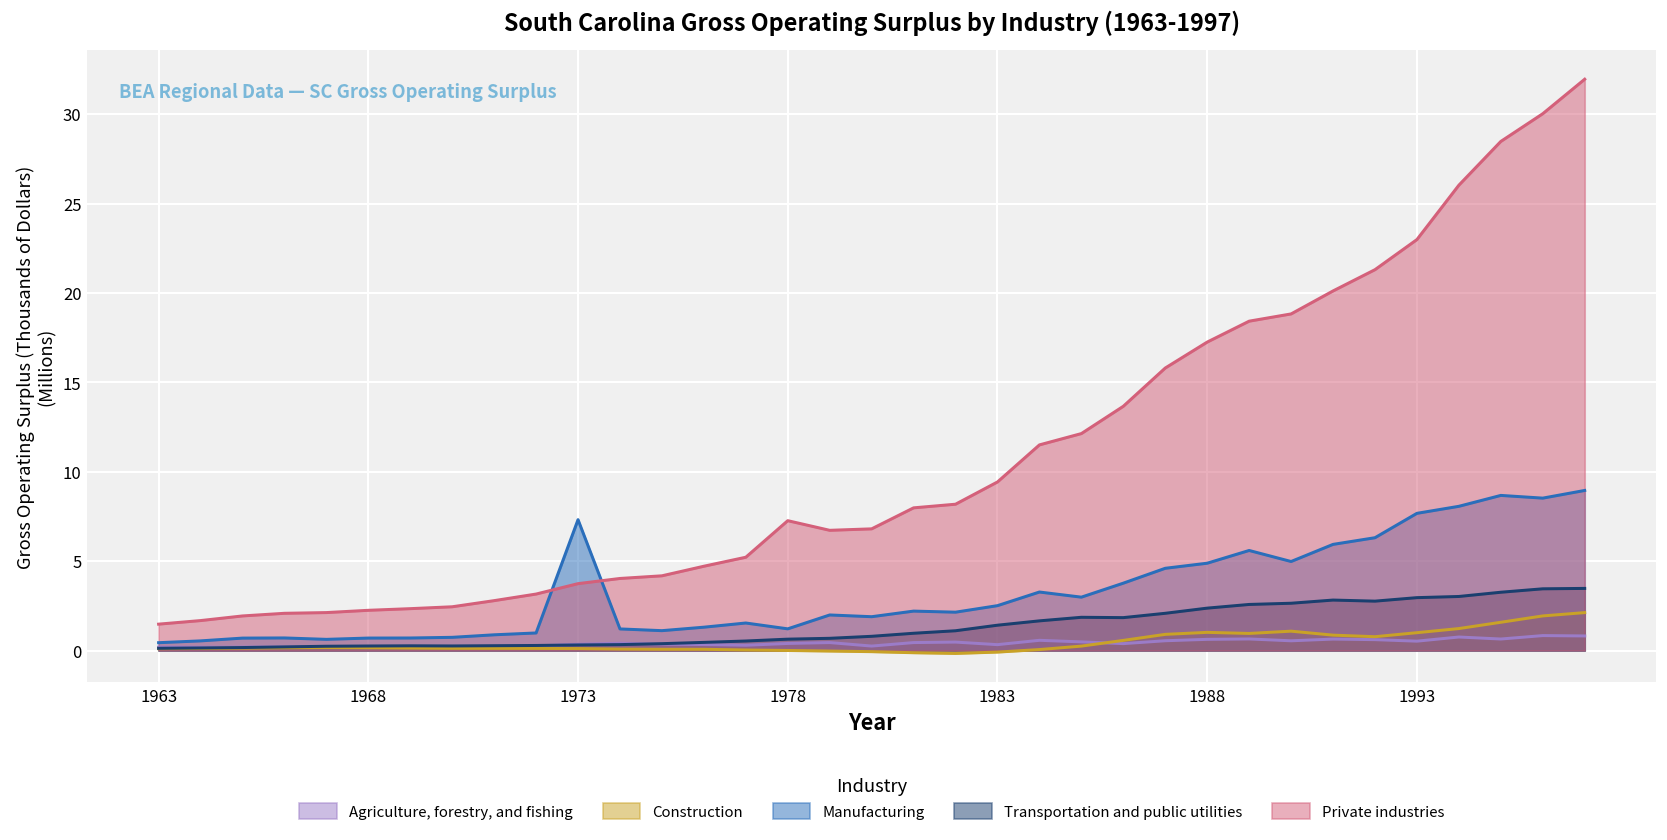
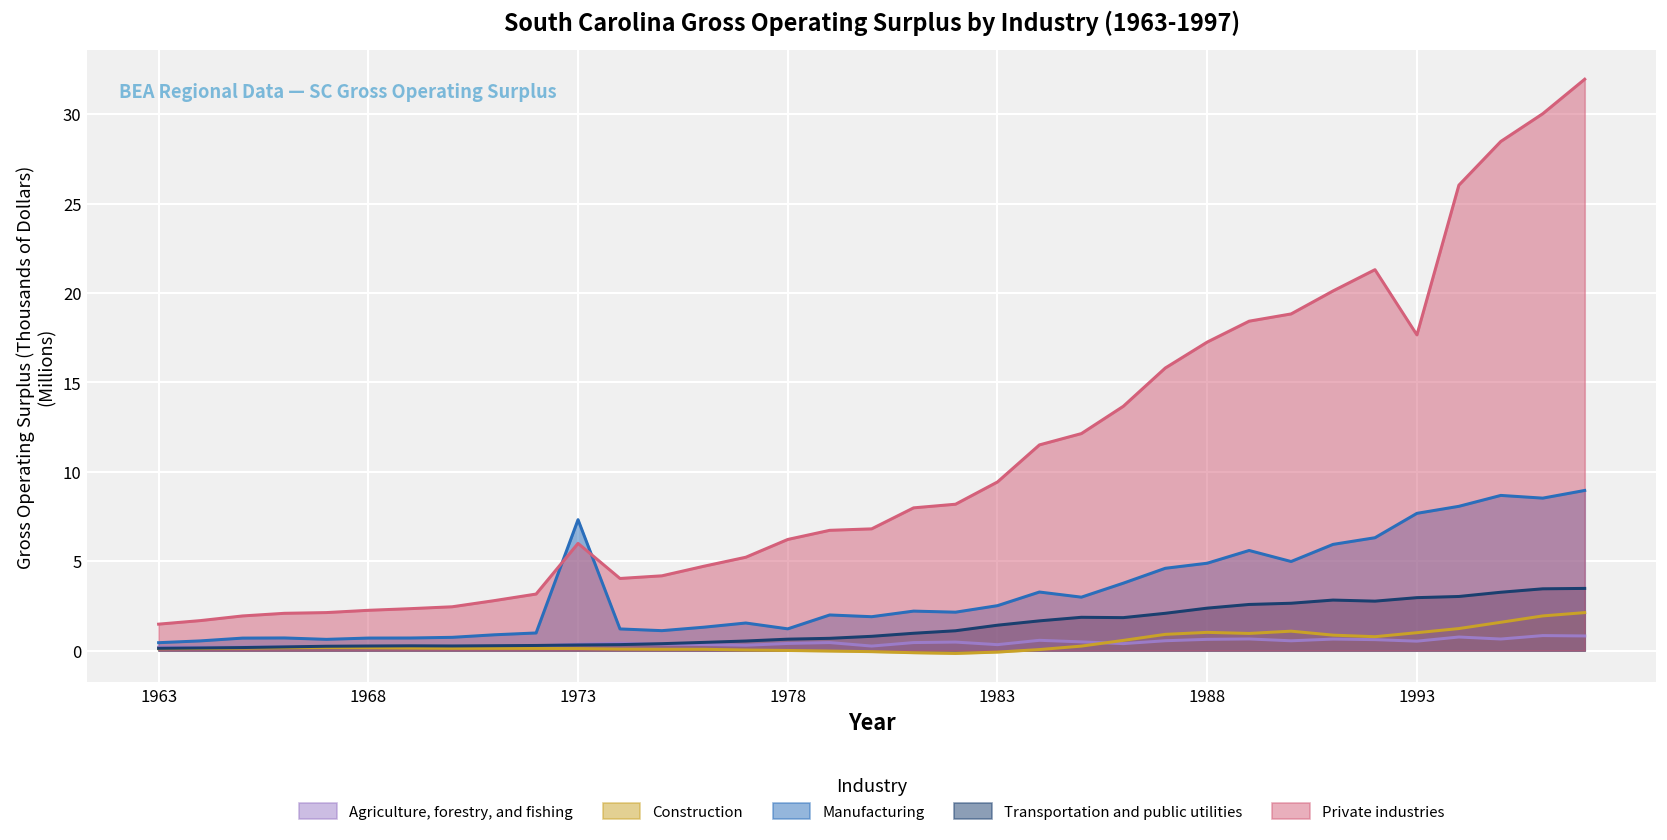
  {
    "Agriculture, forestry, and fishing": {
      "1978": 0.4,
      "1983": 0.3,
      "1988": 0.6,
      "1993": 0.5
    },
    "Manufacturing": {
      "1963": 0.4,
      "1968": 0.7,
      "1973": 7.3,
      "1978": 1.2,
      "1983": 2.5,
      "1988": 4.9,
      "1993": 7.7
    },
    "Transportation and public utilities": {
      "1978": 0.6,
      "1983": 1.4,
      "1988": 2.4,
      "1993": 3.0
    },
    "Private industries": {
      "1963": 1.5,
      "1968": 2.2,
-     "1973": 3.7,
-     "1978": 7.3,
+     "1973": 6.0,
+     "1978": 6.2,
      "1983": 9.4,
      "1988": 17.3,
-     "1993": 23.0
+     "1993": 17.7
    }
  }
